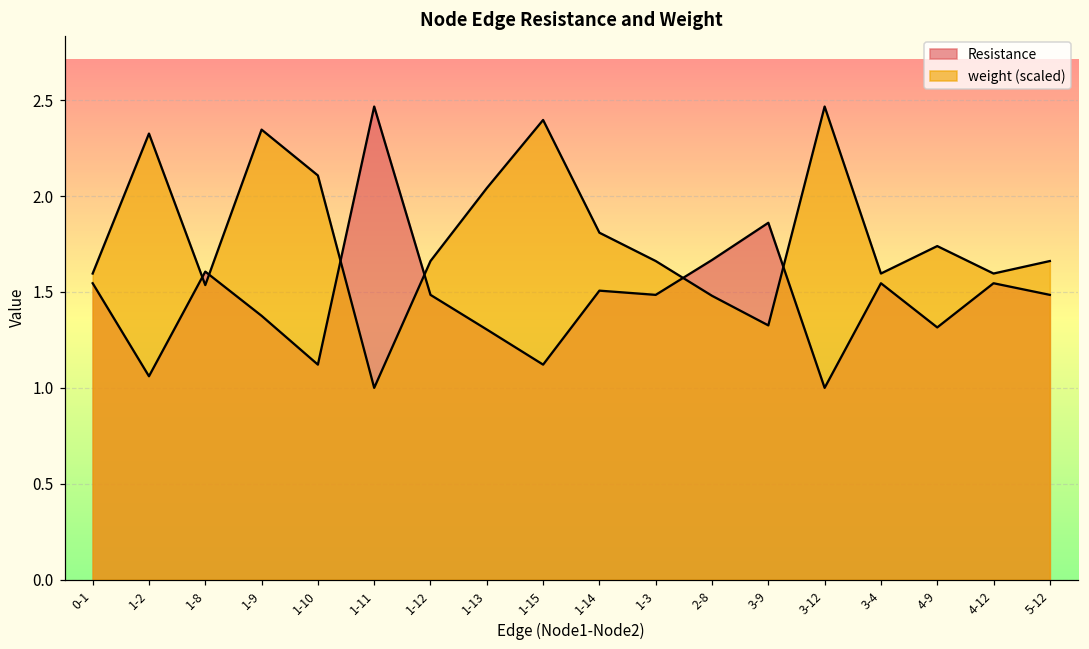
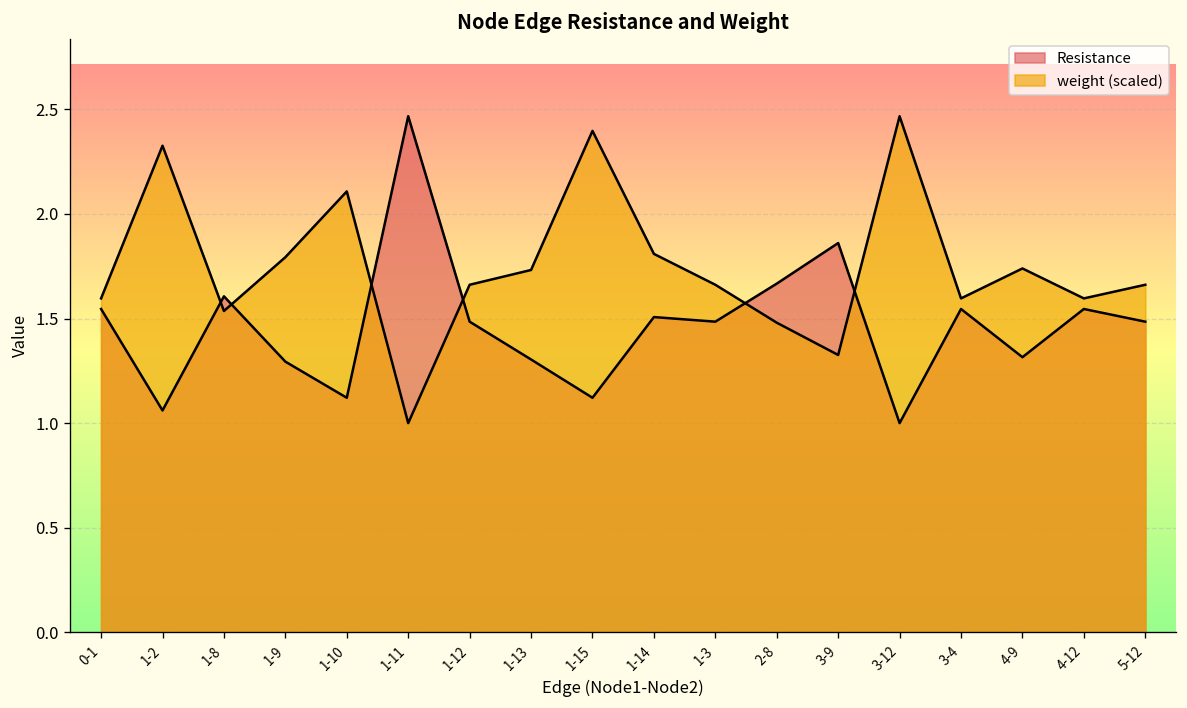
  {
    "Resistance": {
      "0-1": 1.55,
      "1-2": 1.06,
      "1-8": 1.61,
-     "1-9": 1.38,
+     "1-9": 1.29,
      "1-10": 1.12,
      "1-11": 2.47,
      "1-12": 1.48,
      "1-13": 1.30,
      "1-15": 1.12,
      "1-14": 1.51,
      "1-3": 1.48,
      "2-8": 1.67,
      "3-9": 1.86,
      "3-12": 1.00,
      "3-4": 1.55,
      "4-9": 1.32,
      "4-12": 1.55,
      "5-12": 1.48
    },
    "weight (scaled)": {
      "0-1": 1.60,
      "1-2": 2.33,
      "1-8": 1.54,
-     "1-9": 2.35,
+     "1-9": 1.79,
      "1-10": 2.11,
      "1-11": 1.00,
      "1-12": 1.66,
-     "1-13": 2.04,
+     "1-13": 1.73,
      "1-15": 2.40,
      "1-14": 1.81,
      "1-3": 1.66,
      "2-8": 1.48,
      "3-9": 1.33,
      "3-12": 2.47,
      "3-4": 1.60,
      "4-9": 1.74,
      "4-12": 1.60,
      "5-12": 1.66
    }
  }
